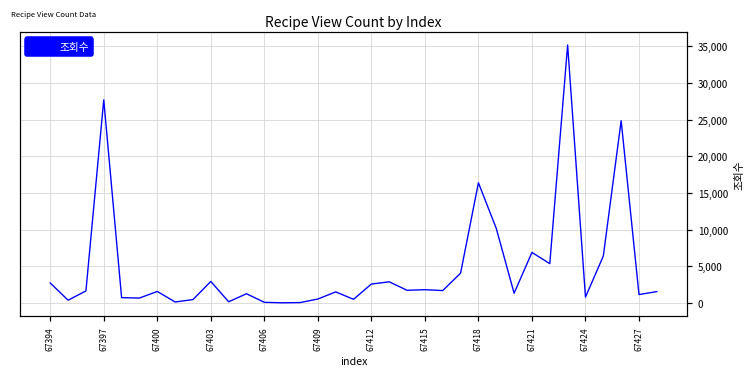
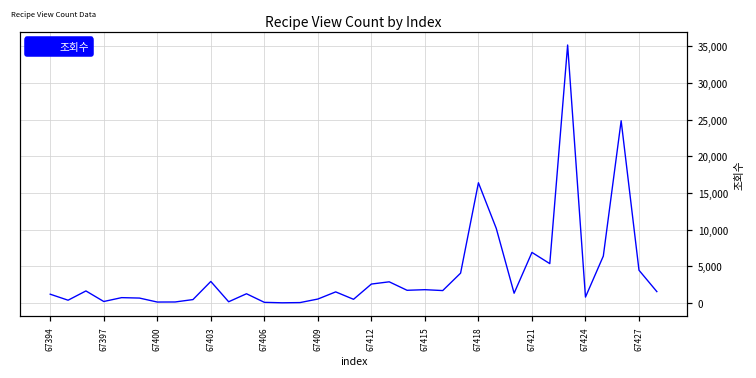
  {
-   "67394": "3,000",
-   "67397": "28,000",
-   "67400": "2,000",
+   "67394": "1,000",
+   "67397": "0",
+   "67400": "0",
    "67403": "3,000",
    "67406": "0",
    "67409": "1,000",
    "67412": "3,000",
    "67415": "2,000",
    "67418": "16,000",
    "67421": "7,000",
    "67424": "1,000",
-   "67427": "1,000"
+   "67427": "4,000"
  }
